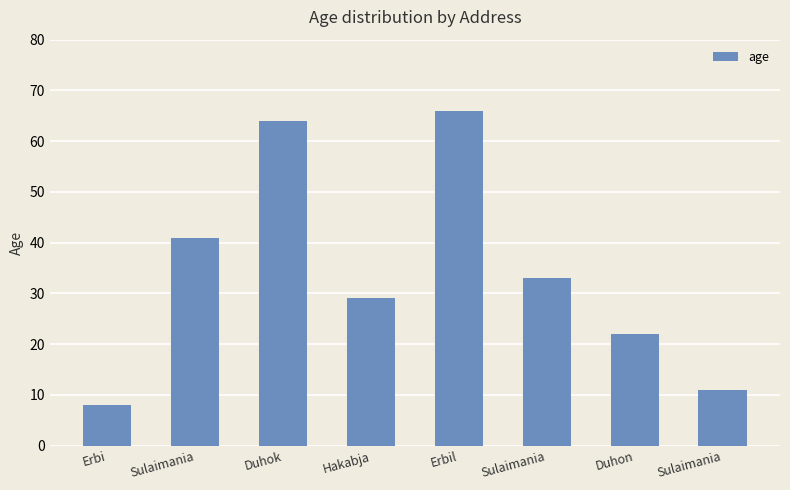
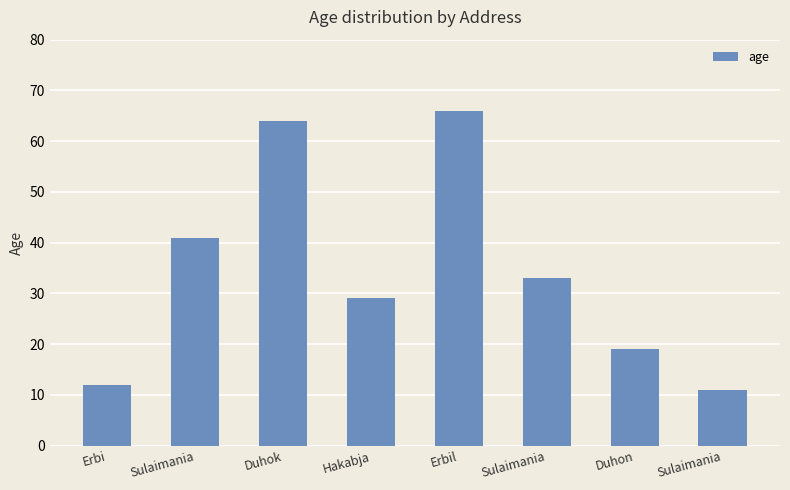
  {
-   "Erbi": 8,
+   "Erbi": 12,
    "Duhok": 64,
    "Hakabja": 29,
    "Erbil": 66,
-   "Duhon": 22
+   "Duhon": 19
  }
